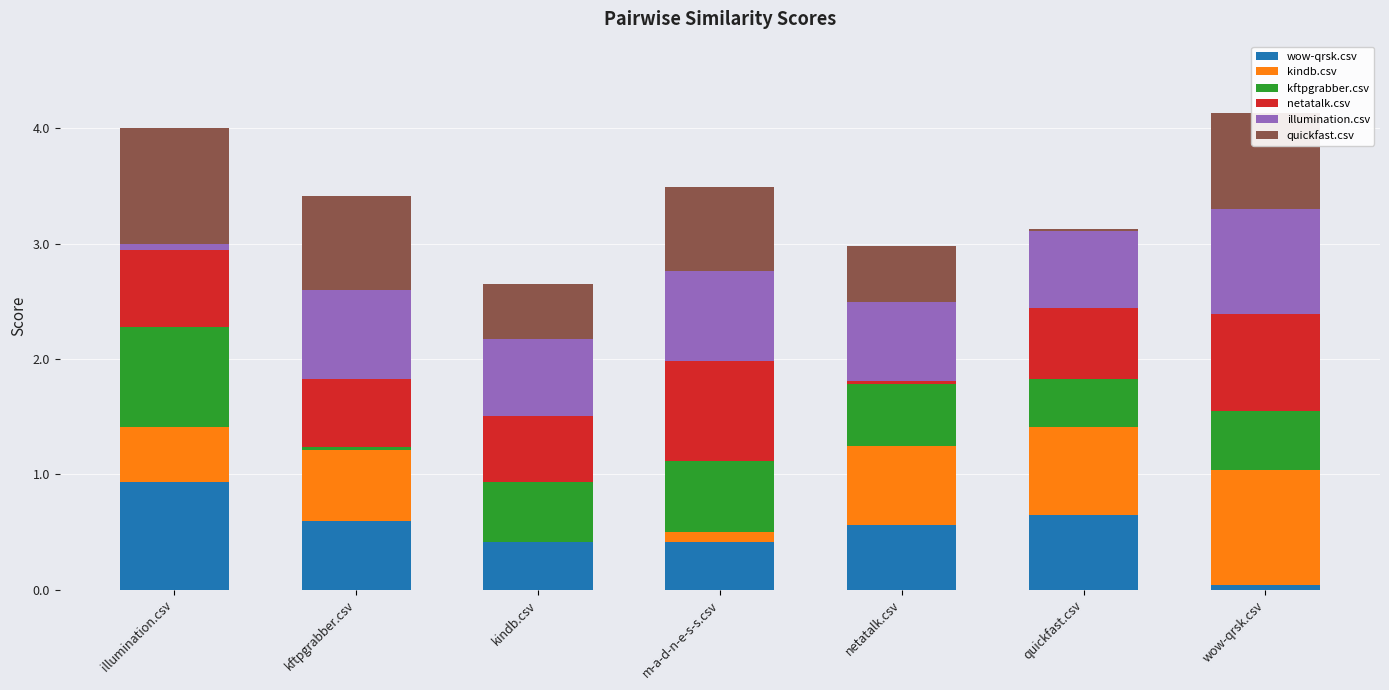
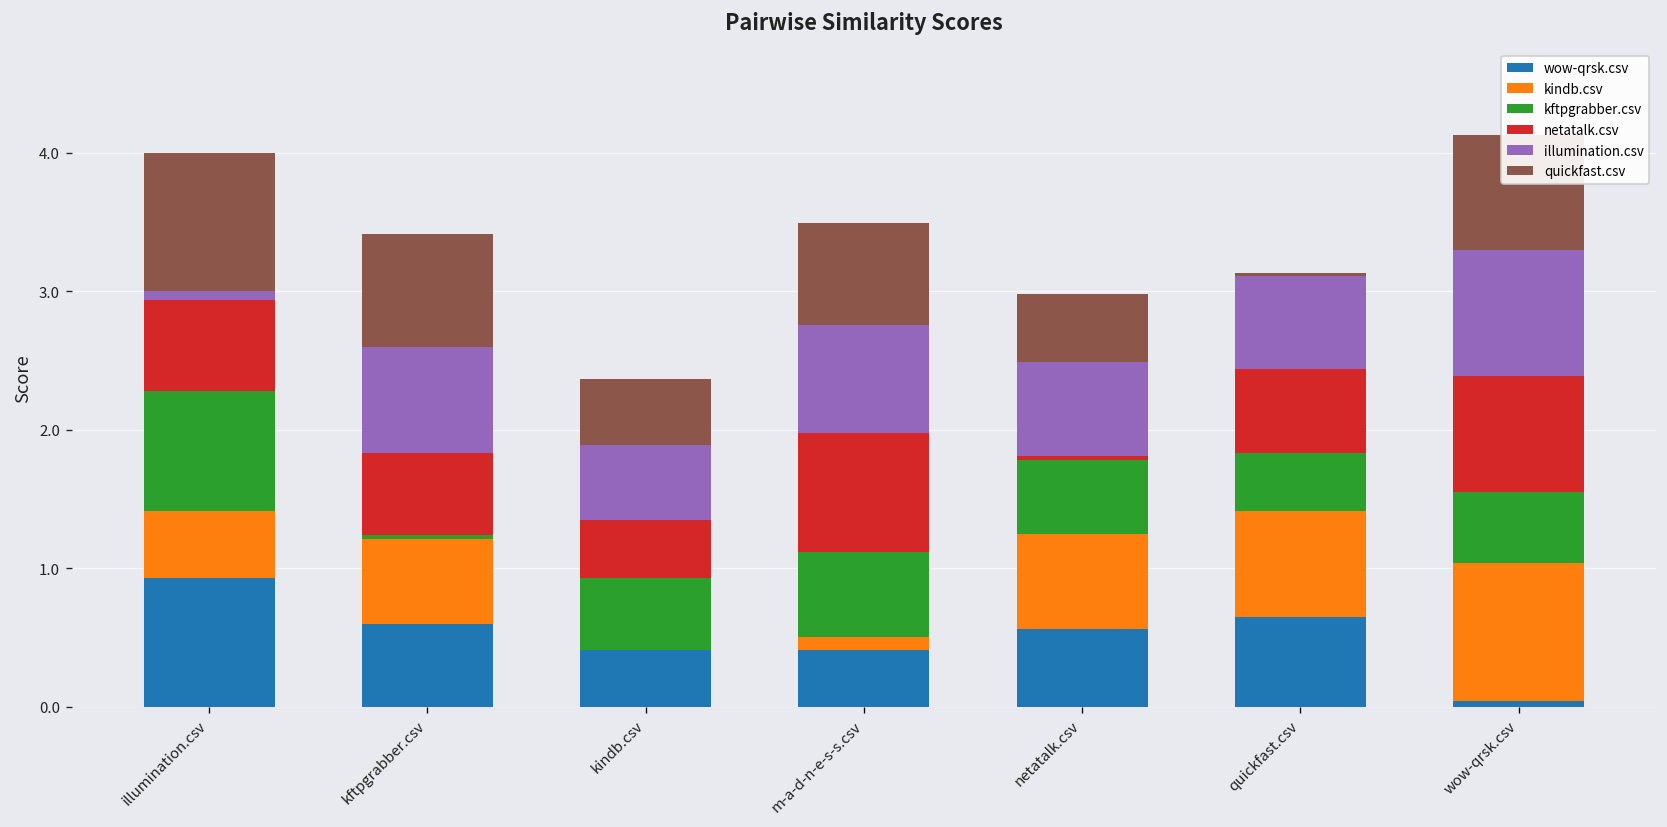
  {
    "wow-qrsk.csv": {
      "illumination.csv": 0.93,
      "kftpgrabber.csv": 0.60,
      "kindb.csv": 0.41,
      "m-a-d-n-e-s-s.csv": 0.41,
      "netatalk.csv": 0.56,
      "quickfast.csv": 0.65,
      "wow-qrsk.csv": 0.04
    },
    "kindb.csv": {
      "illumination.csv": 0.48,
      "kftpgrabber.csv": 0.61,
      "kindb.csv": 0.00,
      "m-a-d-n-e-s-s.csv": 0.09,
      "netatalk.csv": 0.69,
      "quickfast.csv": 0.76,
      "wow-qrsk.csv": 1.00
    },
    "kftpgrabber.csv": {
      "illumination.csv": 0.87,
      "kftpgrabber.csv": 0.03,
      "kindb.csv": 0.52,
      "m-a-d-n-e-s-s.csv": 0.62,
      "netatalk.csv": 0.53,
      "quickfast.csv": 0.42,
      "wow-qrsk.csv": 0.51
    },
    "netatalk.csv": {
      "illumination.csv": 0.66,
      "kftpgrabber.csv": 0.59,
-     "kindb.csv": 0.58,
+     "kindb.csv": 0.42,
      "m-a-d-n-e-s-s.csv": 0.86,
      "netatalk.csv": 0.03,
      "quickfast.csv": 0.61,
      "wow-qrsk.csv": 0.84
    },
    "illumination.csv": {
      "illumination.csv": 0.06,
      "kftpgrabber.csv": 0.77,
-     "kindb.csv": 0.66,
+     "kindb.csv": 0.54,
      "m-a-d-n-e-s-s.csv": 0.78,
      "netatalk.csv": 0.68,
      "quickfast.csv": 0.67,
      "wow-qrsk.csv": 0.91
    },
    "quickfast.csv": {
      "illumination.csv": 1.00,
      "kftpgrabber.csv": 0.81,
      "kindb.csv": 0.48,
      "m-a-d-n-e-s-s.csv": 0.73,
      "netatalk.csv": 0.49
    }
  }
